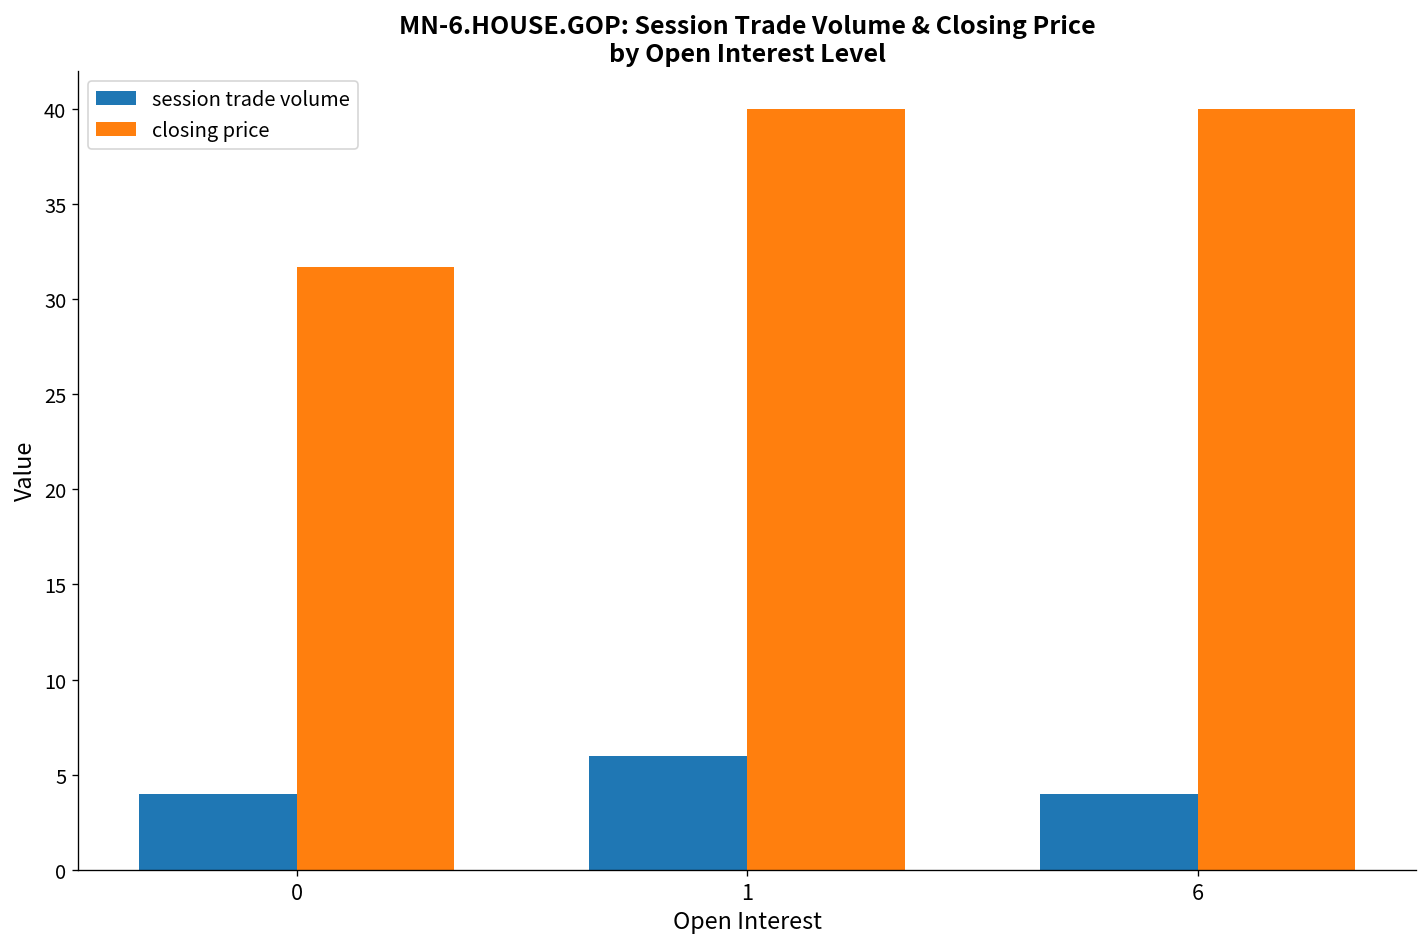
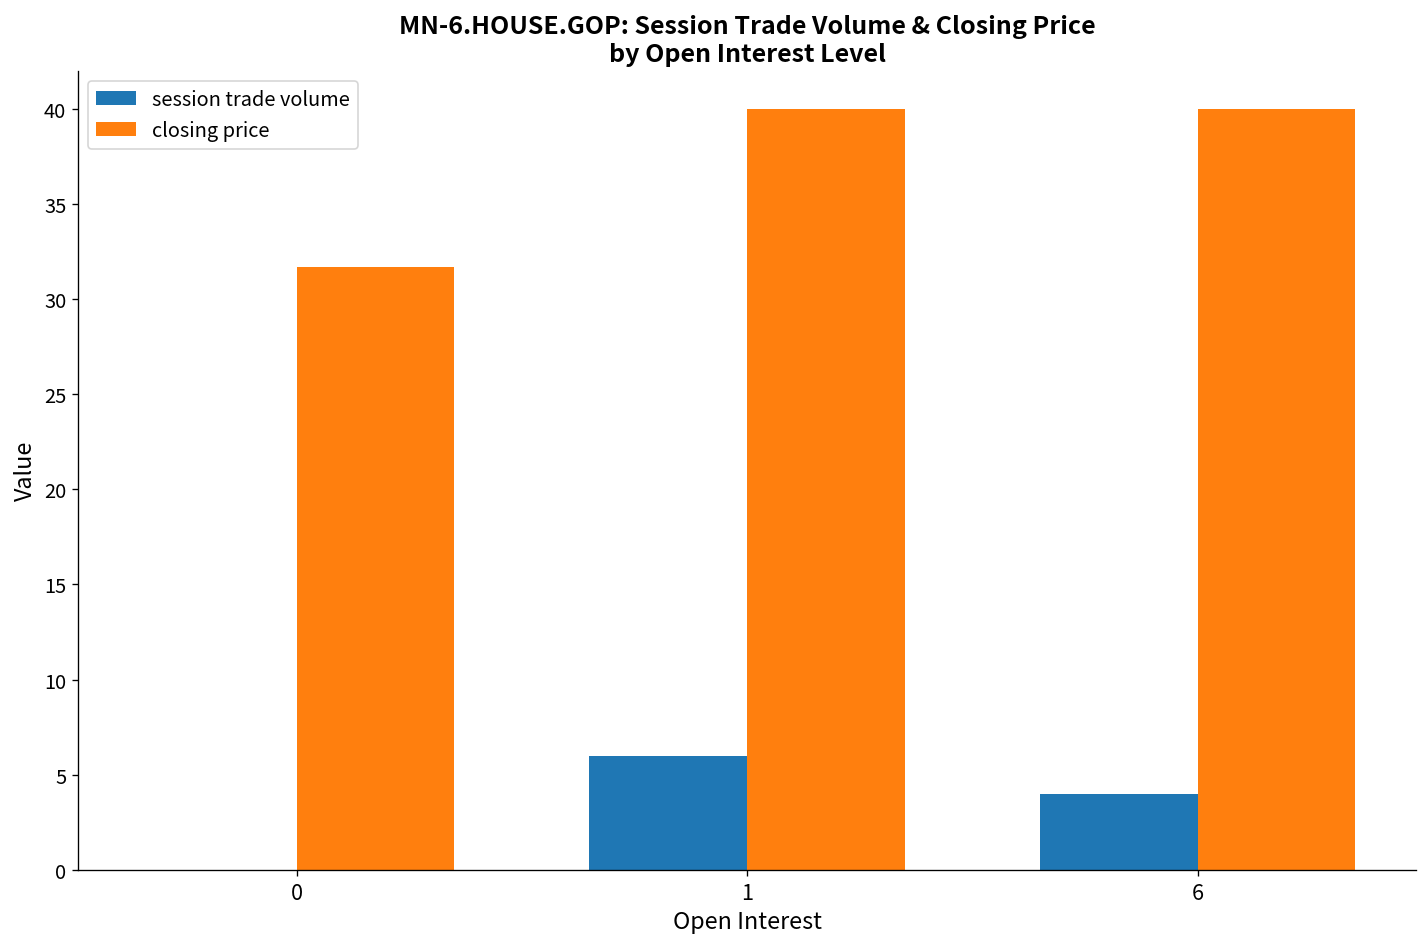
  {
    "session trade volume": {
-     "0": 4,
+     "0": 0,
      "1": 6,
      "6": 4
    },
    "closing price": {
      "0": 31.7,
      "1": 40,
      "6": 40
    }
  }
